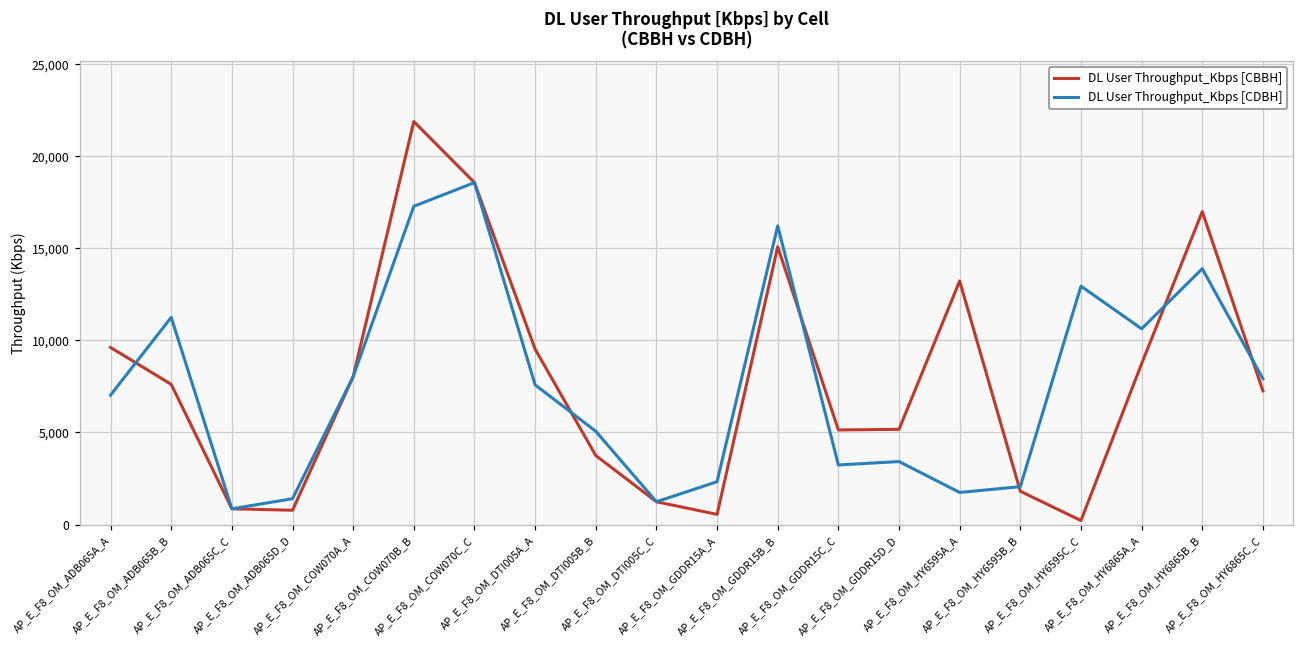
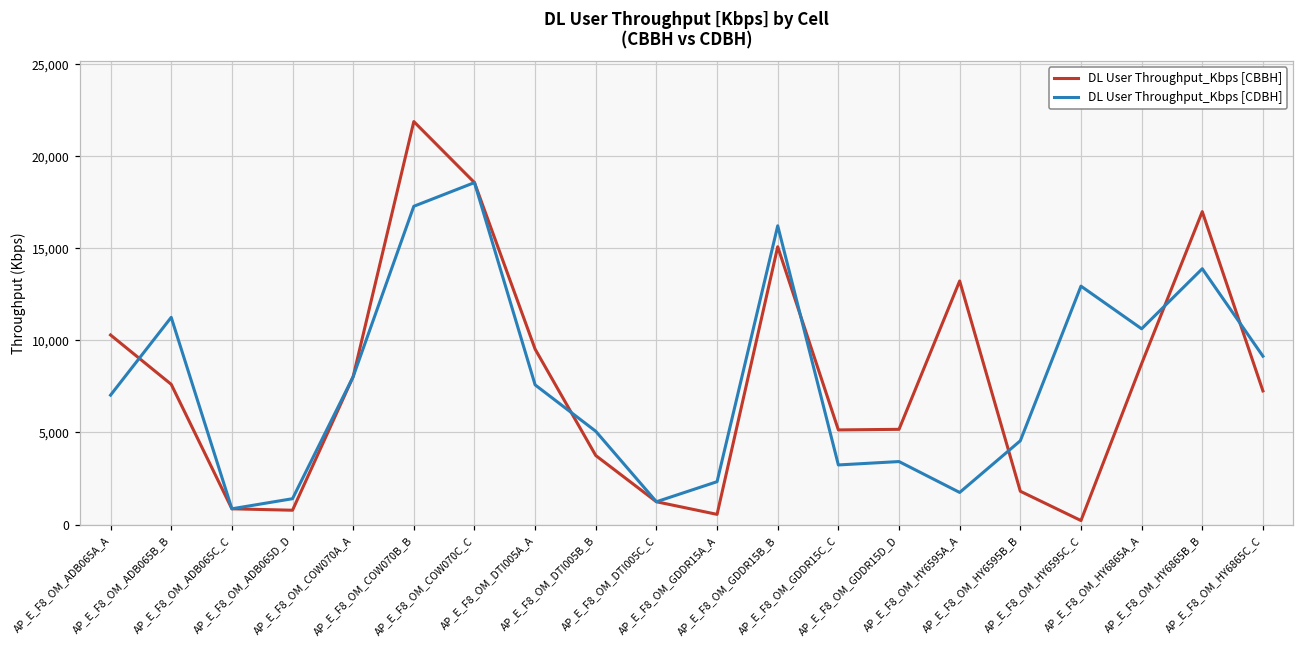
  {
    "DL User Throughput_Kbps [CBBH]": {
-     "AP_E_F8_OM_ADB065A_A": "9,600",
+     "AP_E_F8_OM_ADB065A_A": "10,300",
      "AP_E_F8_OM_ADB065B_B": "7,600",
      "AP_E_F8_OM_ADB065D_D": "800",
      "AP_E_F8_OM_COW070B_B": "21,900",
      "AP_E_F8_OM_DTI005A_A": "9,500",
      "AP_E_F8_OM_DTI005B_B": "3,700",
      "AP_E_F8_OM_GDDR15A_A": "600",
      "AP_E_F8_OM_GDDR15B_B": "15,100",
      "AP_E_F8_OM_GDDR15C_C": "5,100",
      "AP_E_F8_OM_GDDR15D_D": "5,200",
      "AP_E_F8_OM_HY6595A_A": "13,200",
      "AP_E_F8_OM_HY6595B_B": "1,800",
      "AP_E_F8_OM_HY6595C_C": "200",
      "AP_E_F8_OM_HY6865A_A": "8,700",
      "AP_E_F8_OM_HY6865B_B": "17,000",
      "AP_E_F8_OM_HY6865C_C": "7,300"
    },
    "DL User Throughput_Kbps [CDBH]": {
      "AP_E_F8_OM_ADB065A_A": "7,000",
      "AP_E_F8_OM_ADB065B_B": "11,300",
      "AP_E_F8_OM_ADB065D_D": "1,400",
      "AP_E_F8_OM_COW070B_B": "17,300",
      "AP_E_F8_OM_DTI005A_A": "7,600",
      "AP_E_F8_OM_DTI005B_B": "5,100",
      "AP_E_F8_OM_GDDR15A_A": "2,300",
      "AP_E_F8_OM_GDDR15B_B": "16,200",
      "AP_E_F8_OM_GDDR15C_C": "3,200",
      "AP_E_F8_OM_GDDR15D_D": "3,400",
      "AP_E_F8_OM_HY6595A_A": "1,700",
-     "AP_E_F8_OM_HY6595B_B": "2,100",
+     "AP_E_F8_OM_HY6595B_B": "4,500",
      "AP_E_F8_OM_HY6595C_C": "12,900",
      "AP_E_F8_OM_HY6865A_A": "10,600",
      "AP_E_F8_OM_HY6865B_B": "13,900",
-     "AP_E_F8_OM_HY6865C_C": "7,900"
+     "AP_E_F8_OM_HY6865C_C": "9,100"
    }
  }
